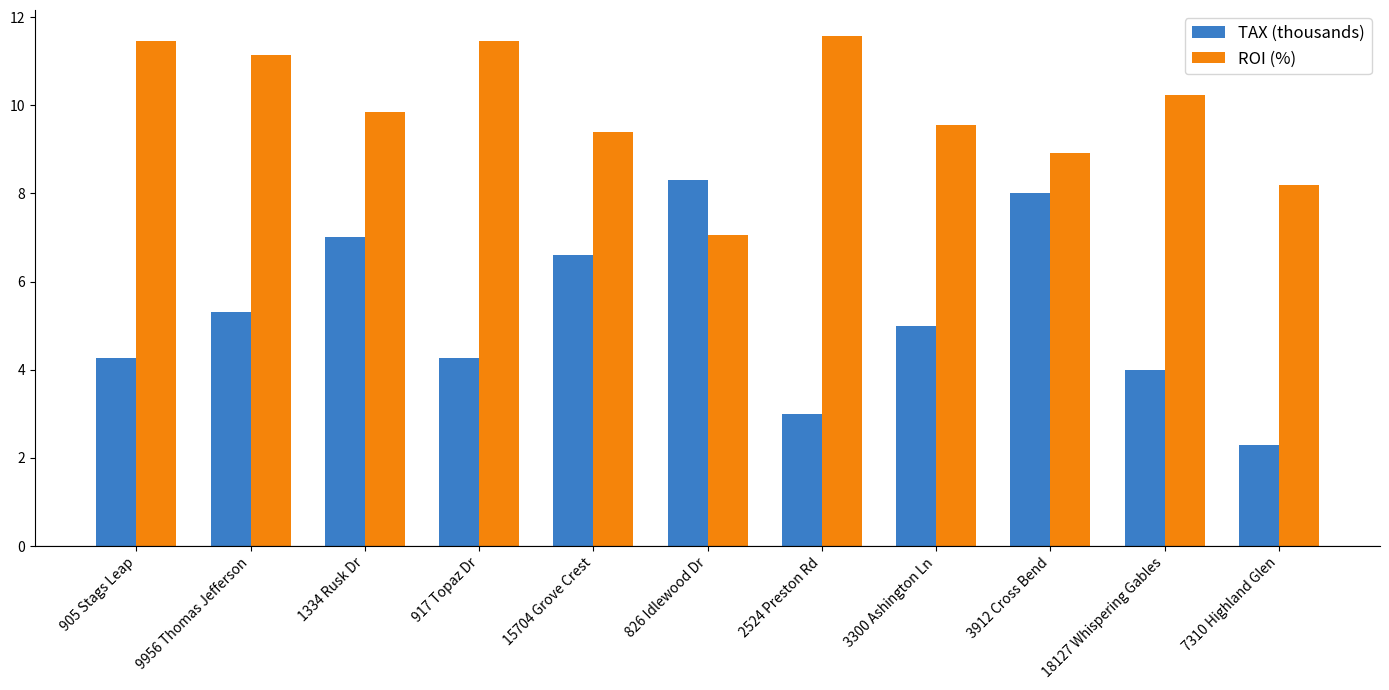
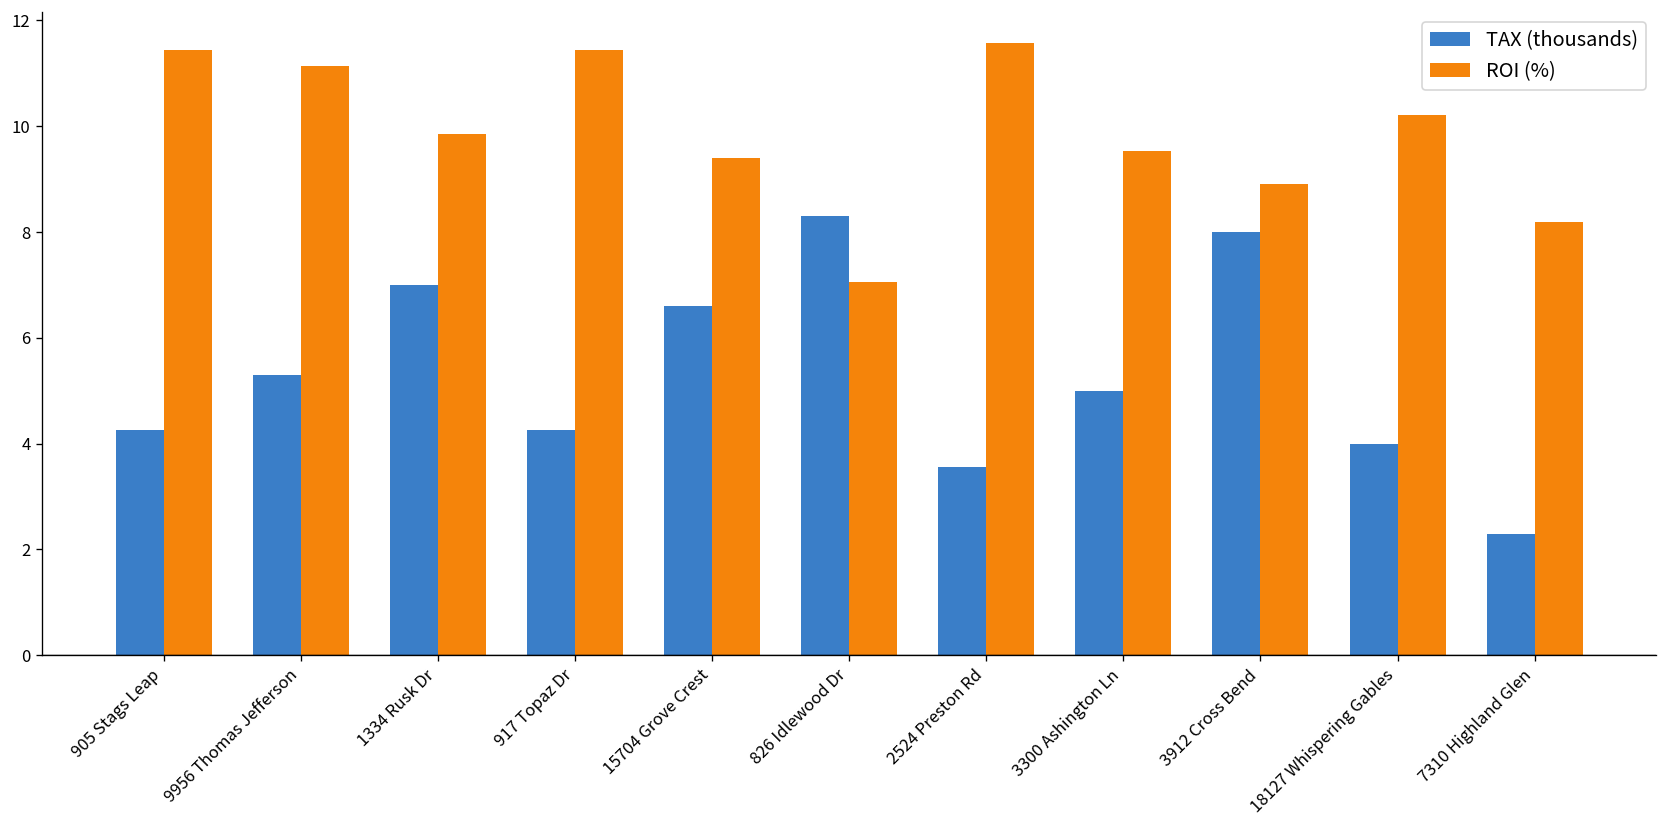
  {
    "TAX (thousands)": {
      "905 Stags Leap": 4.3,
      "9956 Thomas Jefferson": 5.3,
      "1334 Rusk Dr": 7.0,
      "917 Topaz Dr": 4.3,
      "15704 Grove Crest": 6.6,
      "826 Idlewood Dr": 8.3,
-     "2524 Preston Rd": 3.0,
+     "2524 Preston Rd": 3.6,
      "3300 Ashington Ln": 5.0,
      "3912 Cross Bend": 8.0,
      "18127 Whispering Gables": 4.0,
      "7310 Highland Glen": 2.3
    },
    "ROI (%)": {
      "905 Stags Leap": 11.5,
      "9956 Thomas Jefferson": 11.1,
      "1334 Rusk Dr": 9.9,
      "917 Topaz Dr": 11.5,
      "15704 Grove Crest": 9.4,
      "826 Idlewood Dr": 7.1,
      "2524 Preston Rd": 11.6,
      "3300 Ashington Ln": 9.5,
      "3912 Cross Bend": 8.9,
      "18127 Whispering Gables": 10.2,
      "7310 Highland Glen": 8.2
    }
  }
